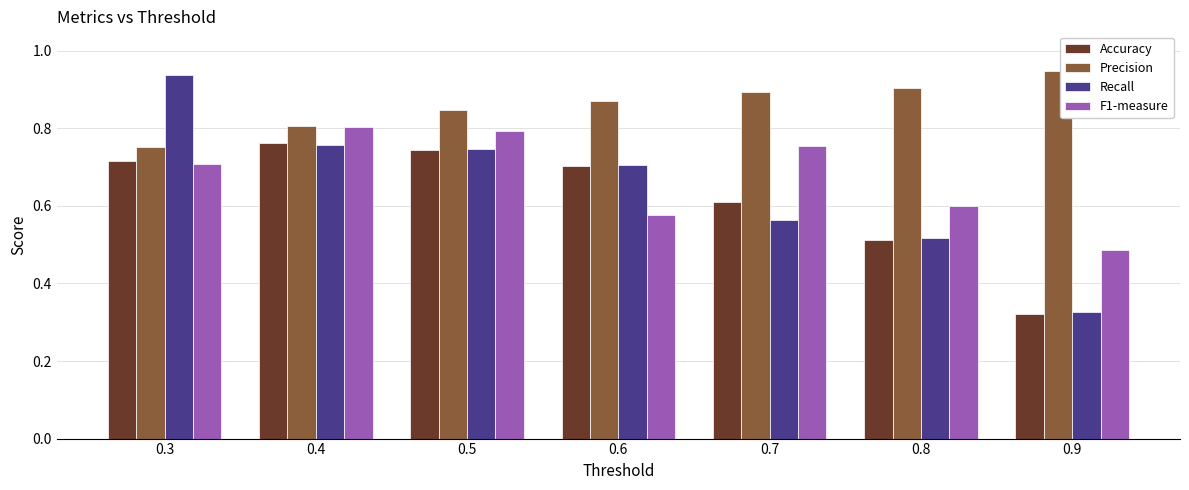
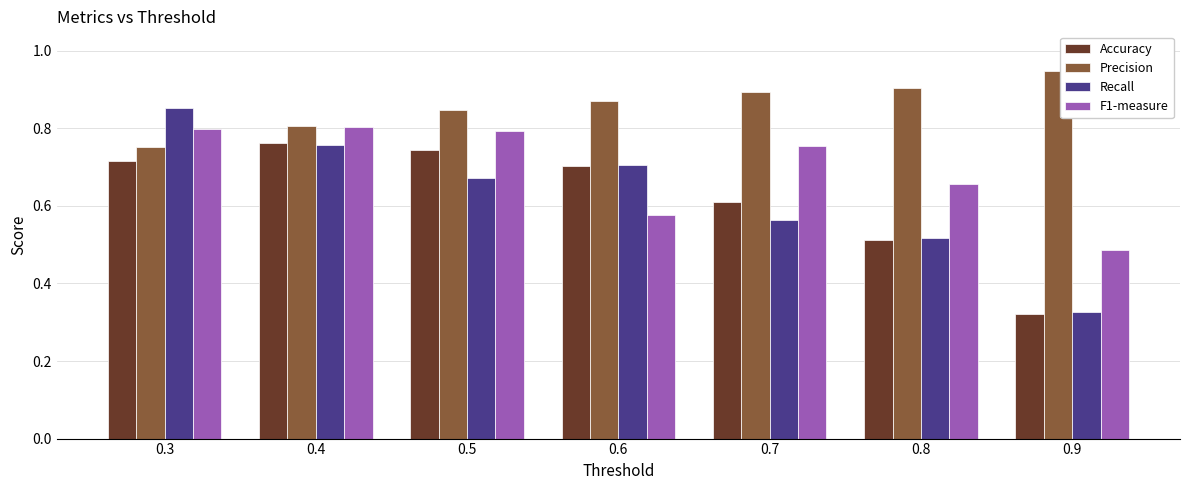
  {
    "Recall": {
-     "0.3": 0.94,
+     "0.3": 0.85,
      "0.4": 0.76,
-     "0.5": 0.75,
+     "0.5": 0.67,
      "0.6": 0.71,
      "0.7": 0.56,
      "0.8": 0.52,
      "0.9": 0.33
    },
    "F1-measure": {
-     "0.3": 0.71,
+     "0.3": 0.80,
      "0.4": 0.80,
      "0.5": 0.79,
      "0.6": 0.58,
      "0.7": 0.75,
-     "0.8": 0.60,
+     "0.8": 0.66,
      "0.9": 0.49
    }
  }
